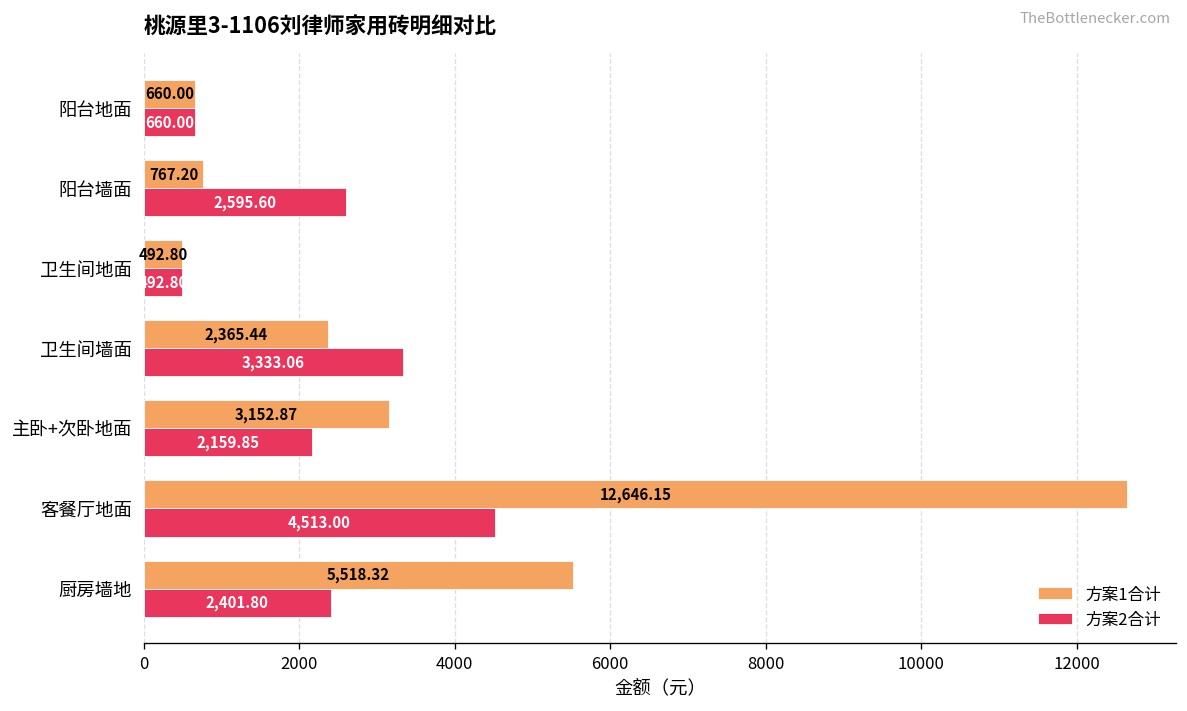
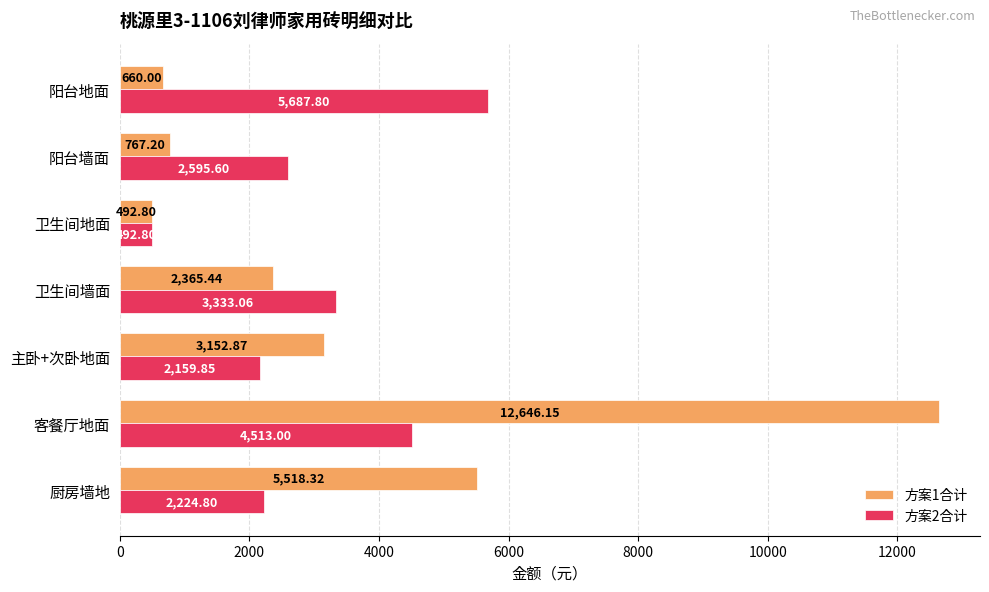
  {
    "方案1合计": {
      "阳台地面": "660.00",
      "阳台墙面": "767.20",
      "卫生间地面": "492.80",
      "卫生间墙面": "2,365.44",
      "主卧+次卧地面": "3,152.87",
      "客餐厅地面": "12,646.15",
      "厨房墙地": "5,518.32"
    },
    "方案2合计": {
-     "阳台地面": "660.00",
+     "阳台地面": "5,687.80",
      "阳台墙面": "2,595.60",
      "卫生间地面": "492.80",
      "卫生间墙面": "3,333.06",
      "主卧+次卧地面": "2,159.85",
      "客餐厅地面": "4,513.00",
-     "厨房墙地": "2,401.80"
+     "厨房墙地": "2,224.80"
    }
  }
